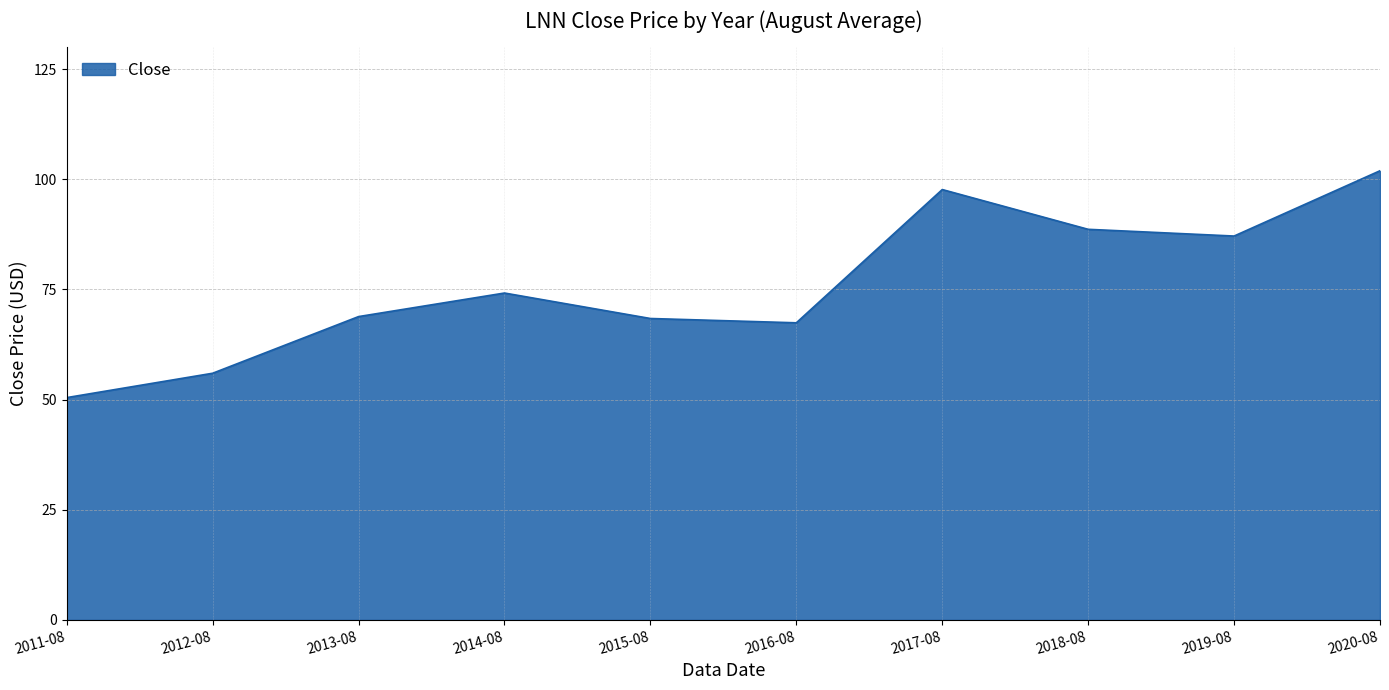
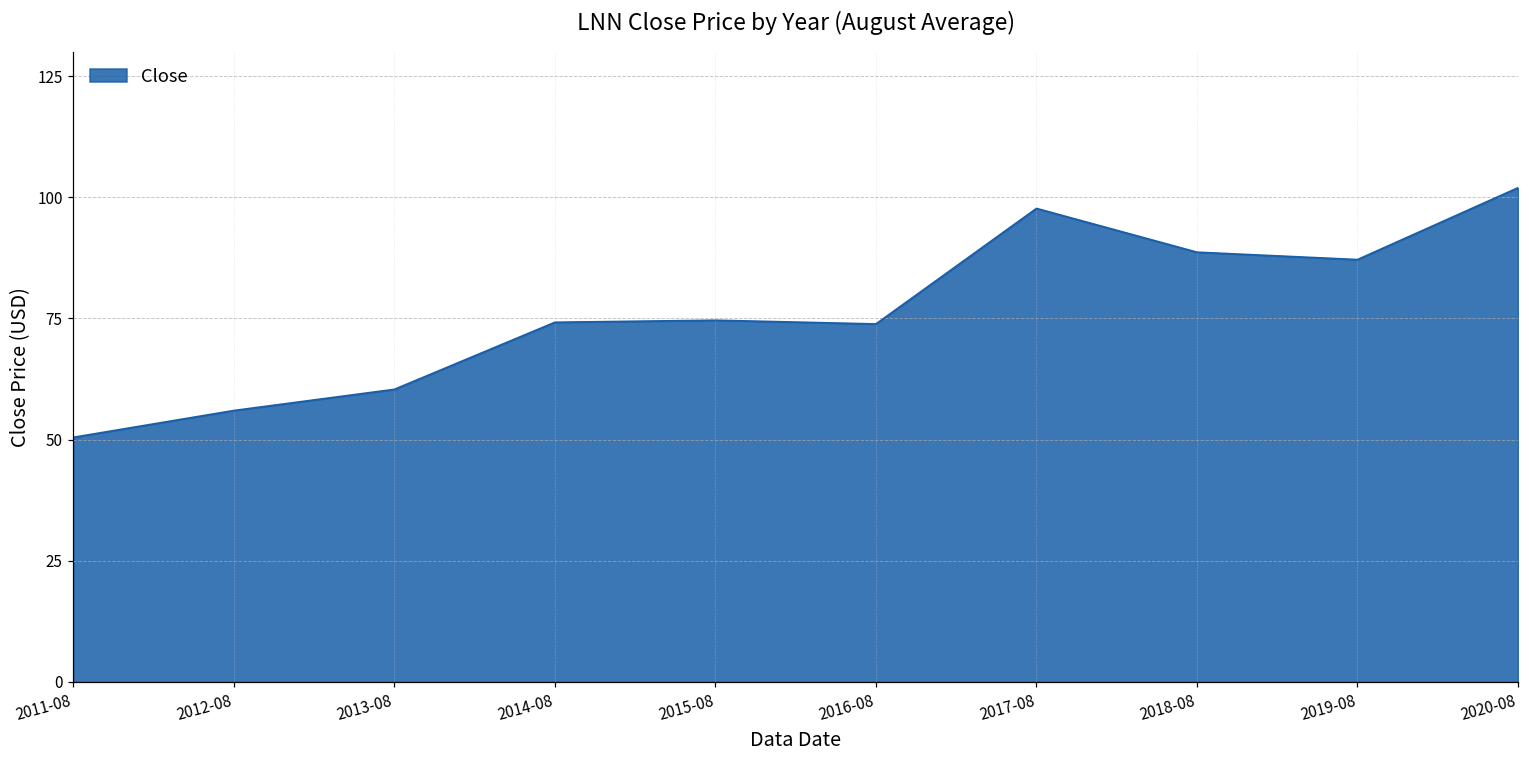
  {
    "2011-08": 50,
    "2012-08": 56,
-   "2013-08": 69,
+   "2013-08": 60,
    "2014-08": 74,
-   "2015-08": 68,
-   "2016-08": 67,
+   "2015-08": 75,
+   "2016-08": 74,
    "2017-08": 98,
    "2018-08": 89,
    "2019-08": 87,
    "2020-08": 102
  }
